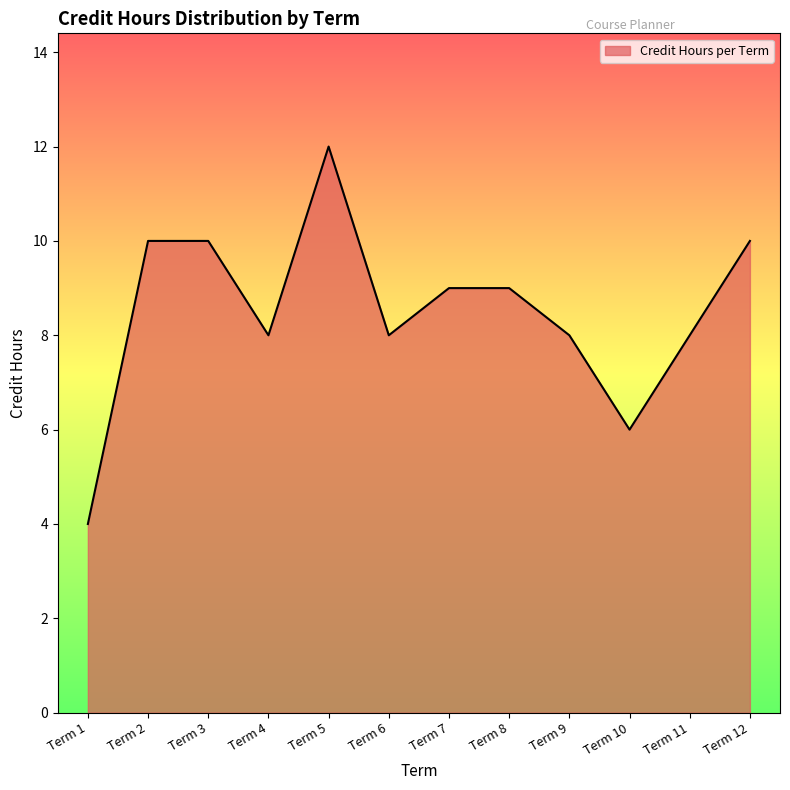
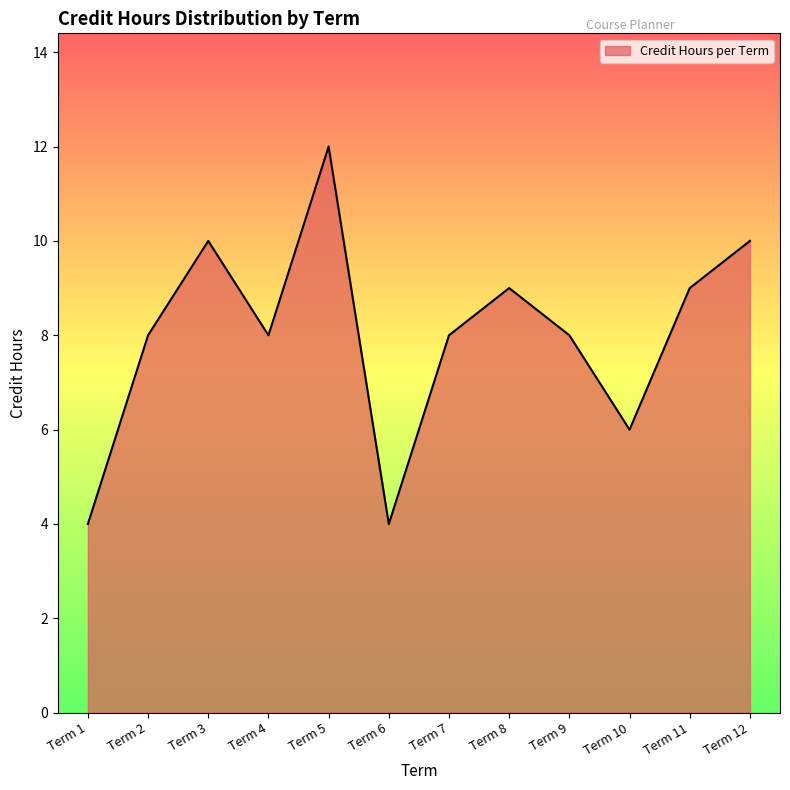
  {
    "Term 1": 4,
-   "Term 2": 10,
+   "Term 2": 8,
    "Term 3": 10,
    "Term 4": 8,
    "Term 5": 12,
-   "Term 6": 8,
-   "Term 7": 9,
+   "Term 6": 4,
+   "Term 7": 8,
    "Term 8": 9,
    "Term 9": 8,
    "Term 10": 6,
-   "Term 11": 8,
+   "Term 11": 9,
    "Term 12": 10
  }
